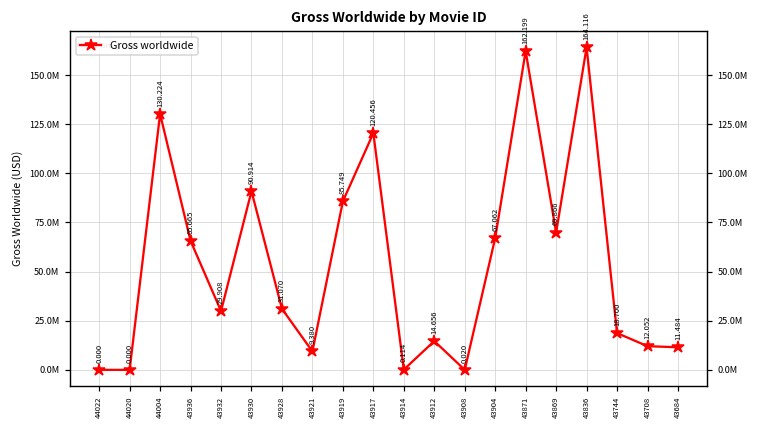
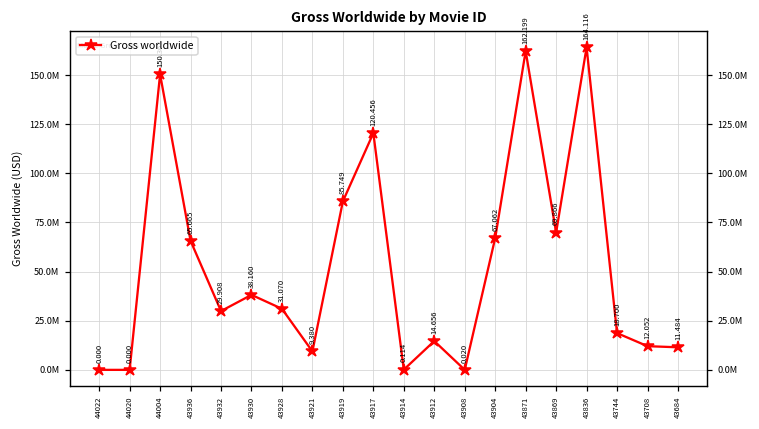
  {
    "44022": 0.000,
    "44020": 0.000,
-   "44004": 130000000,
-   "43930": 90.914
+   "44004": 150000000,
+   "43930": 38.160
  }
